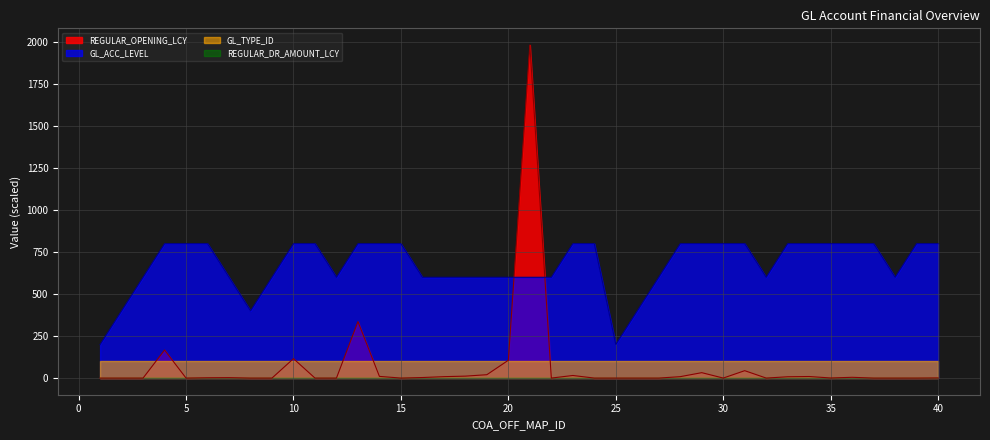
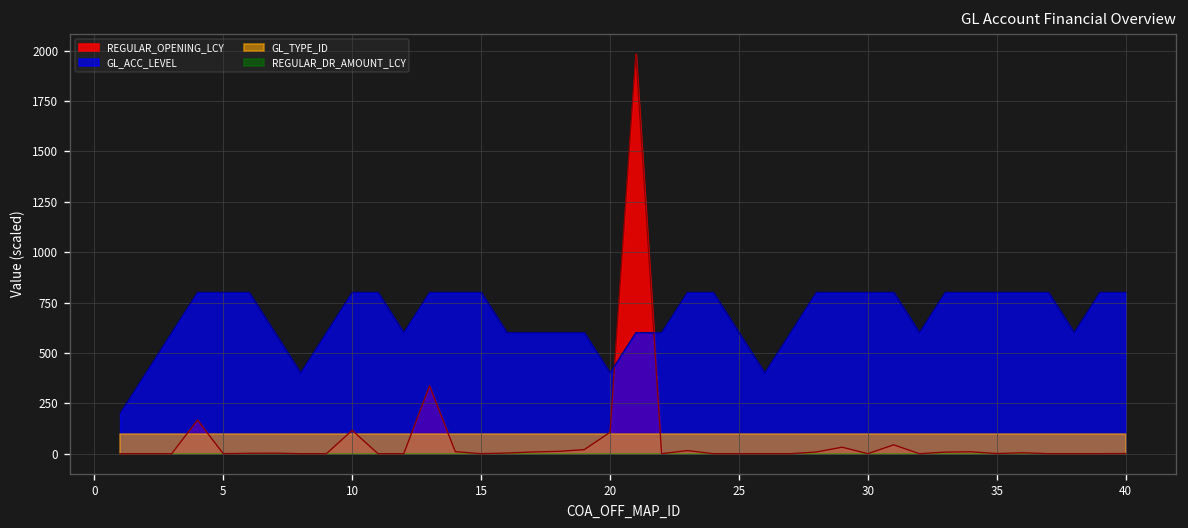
  {
    "REGULAR_OPENING_LCY": {
      "10": 120
    },
    "GL_ACC_LEVEL": {
      "5": 800,
      "10": 800,
      "15": 800,
-     "20": 600,
-     "25": 200,
+     "20": 400,
+     "25": 600,
      "30": 800,
      "35": 800,
      "40": 800
    },
    "GL_TYPE_ID": {
      "5": 100,
      "10": 100,
      "15": 100,
      "25": 100,
      "30": 100,
      "35": 100,
      "40": 100
    },
    "REGULAR_DR_AMOUNT_LCY": {
      "10": 0,
      "20": 0
    }
  }
